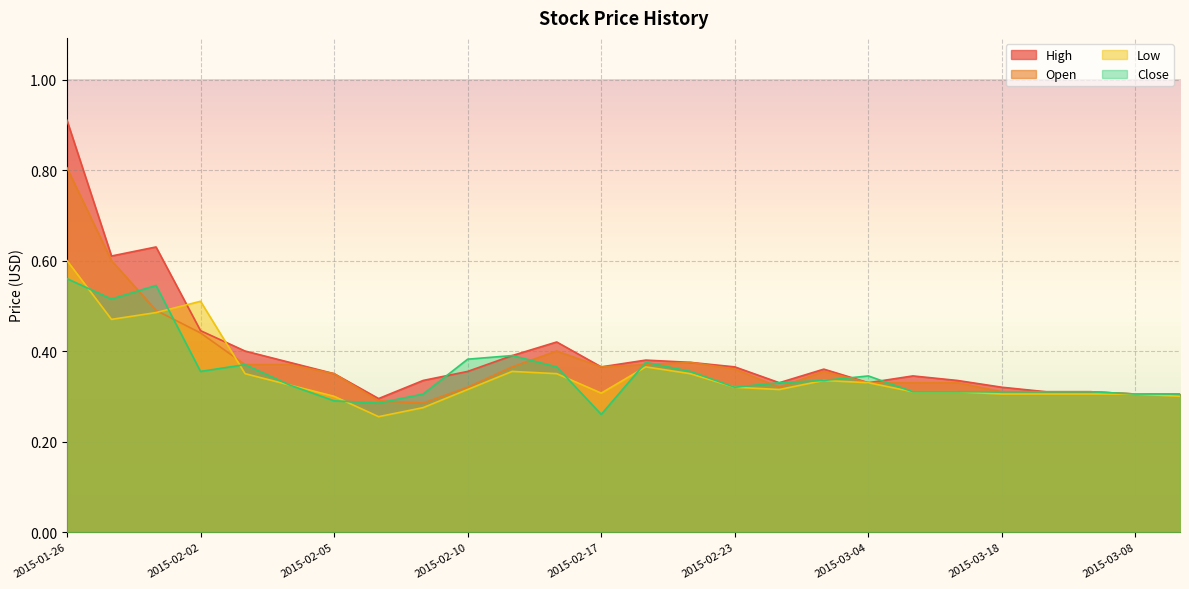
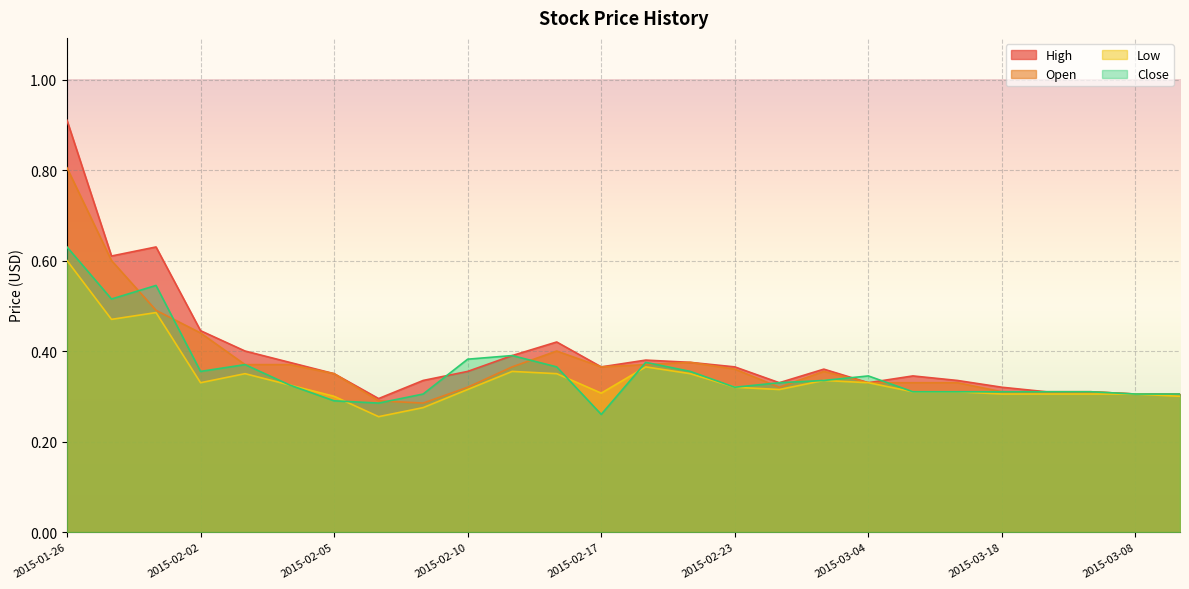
  {
    "Low": {
      "2015-01-26": 0.60,
-     "2015-02-02": 0.51,
+     "2015-02-02": 0.33,
      "2015-02-05": 0.30,
      "2015-02-17": 0.31
    },
    "Close": {
-     "2015-01-26": 0.56,
+     "2015-01-26": 0.63,
      "2015-02-02": 0.36,
      "2015-02-05": 0.29,
      "2015-02-10": 0.38,
      "2015-02-17": 0.26
    }
  }
